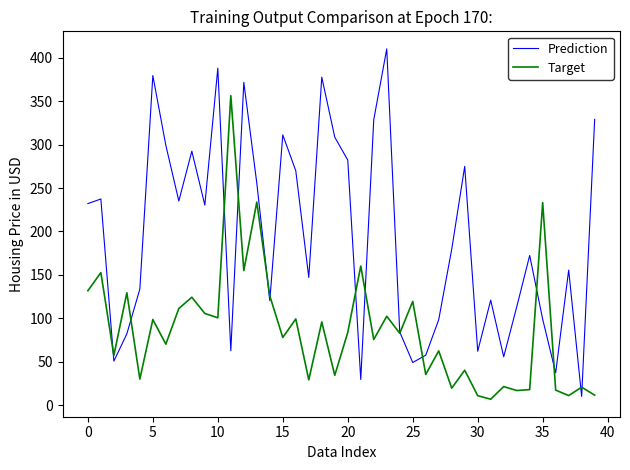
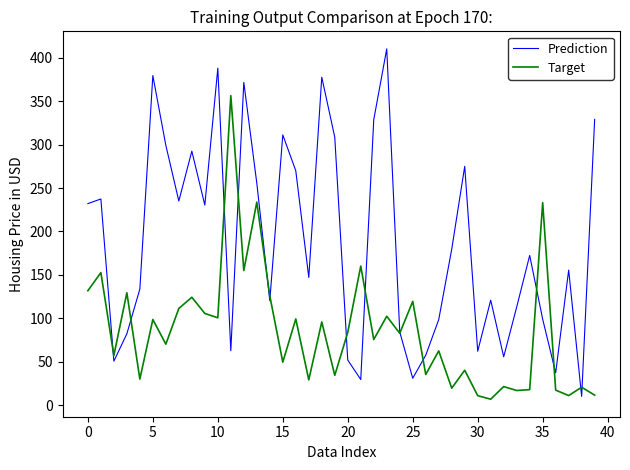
  {
    "Prediction": {
      "0": 230,
      "5": 380,
      "10": 390,
      "15": 310,
-     "20": 280,
-     "25": 50,
+     "20": 50,
+     "25": 30,
      "30": 60,
      "35": 100
    },
    "Target": {
      "0": 130,
      "5": 100,
      "10": 100,
-     "15": 80,
+     "15": 50,
      "20": 80,
      "25": 120,
      "30": 10,
      "35": 230
    }
  }
